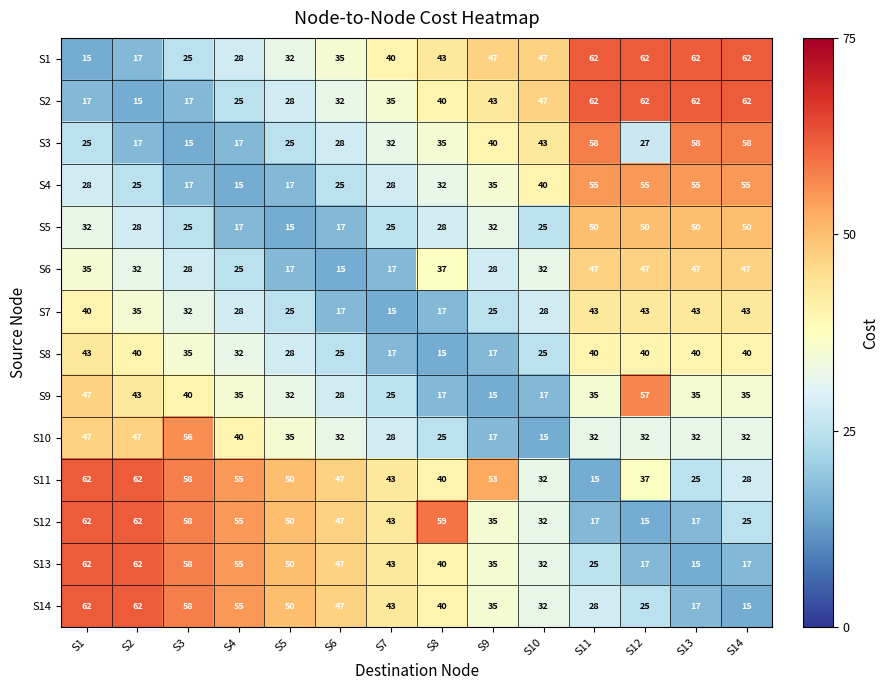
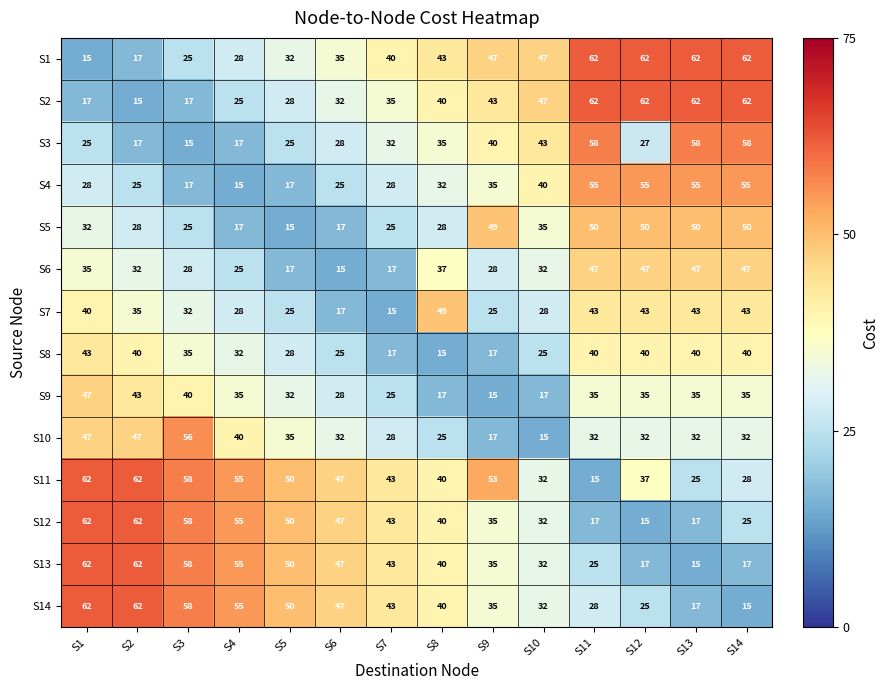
  {
    "S1": {
      "S1": 15,
      "S2": 17,
      "S3": 25,
      "S4": 28,
      "S5": 32,
      "S6": 35,
      "S7": 40,
      "S8": 43,
      "S9": 47,
      "S10": 47,
      "S11": 62,
      "S12": 62,
      "S13": 62,
      "S14": 62
    },
    "S2": {
      "S1": 17,
      "S2": 15,
      "S3": 17,
      "S4": 25,
      "S5": 28,
      "S6": 32,
      "S7": 35,
      "S8": 40,
      "S9": 43,
      "S10": 47,
      "S11": 62,
      "S12": 62,
      "S13": 62,
      "S14": 62
    },
    "S3": {
      "S1": 25,
      "S2": 17,
      "S3": 15,
      "S4": 17,
      "S5": 25,
      "S6": 28,
      "S7": 32,
      "S8": 35,
      "S9": 40,
      "S10": 43,
      "S11": 58,
      "S12": 27,
      "S13": 58,
      "S14": 58
    },
    "S4": {
      "S1": 28,
      "S2": 25,
      "S3": 17,
      "S4": 15,
      "S5": 17,
      "S6": 25,
      "S7": 28,
      "S8": 32,
      "S9": 35,
      "S10": 40,
      "S11": 55,
      "S12": 55,
      "S13": 55,
      "S14": 55
    },
    "S5": {
      "S1": 32,
      "S2": 28,
      "S3": 25,
      "S4": 17,
      "S5": 15,
      "S6": 17,
      "S7": 25,
      "S8": 28,
-     "S9": 32,
-     "S10": 25,
+     "S9": 49,
+     "S10": 35,
      "S11": 50,
      "S12": 50,
      "S13": 50,
      "S14": 50
    },
    "S6": {
      "S1": 35,
      "S2": 32,
      "S3": 28,
      "S4": 25,
      "S5": 17,
      "S6": 15,
      "S7": 17,
      "S8": 37,
      "S9": 28,
      "S10": 32,
      "S11": 47,
      "S12": 47,
      "S13": 47,
      "S14": 47
    },
    "S7": {
      "S1": 40,
      "S2": 35,
      "S3": 32,
      "S4": 28,
      "S5": 25,
      "S6": 17,
      "S7": 15,
-     "S8": 17,
+     "S8": 49,
      "S9": 25,
      "S10": 28,
      "S11": 43,
      "S12": 43,
      "S13": 43,
      "S14": 43
    },
    "S8": {
      "S1": 43,
      "S2": 40,
      "S3": 35,
      "S4": 32,
      "S5": 28,
      "S6": 25,
      "S7": 17,
      "S8": 15,
      "S9": 17,
      "S10": 25,
      "S11": 40,
      "S12": 40,
      "S13": 40,
      "S14": 40
    },
    "S9": {
      "S1": 47,
      "S2": 43,
      "S3": 40,
      "S4": 35,
      "S5": 32,
      "S6": 28,
      "S7": 25,
      "S8": 17,
      "S9": 15,
      "S10": 17,
      "S11": 35,
-     "S12": 57,
+     "S12": 35,
      "S13": 35,
      "S14": 35
    },
    "S10": {
      "S1": 47,
      "S2": 47,
      "S3": 56,
      "S4": 40,
      "S5": 35,
      "S6": 32,
      "S7": 28,
      "S8": 25,
      "S9": 17,
      "S10": 15,
      "S11": 32,
      "S12": 32,
      "S13": 32,
      "S14": 32
    },
    "S11": {
      "S1": 62,
      "S2": 62,
      "S3": 58,
      "S4": 55,
      "S5": 50,
      "S6": 47,
      "S7": 43,
      "S8": 40,
      "S9": 53,
      "S10": 32,
      "S11": 15,
      "S12": 37,
      "S13": 25,
      "S14": 28
    },
    "S12": {
      "S1": 62,
      "S2": 62,
      "S3": 58,
      "S4": 55,
      "S5": 50,
      "S6": 47,
      "S7": 43,
-     "S8": 59,
+     "S8": 40,
      "S9": 35,
      "S10": 32,
      "S11": 17,
      "S12": 15,
      "S13": 17,
      "S14": 25
    },
    "S13": {
      "S1": 62,
      "S2": 62,
      "S3": 58,
      "S4": 55,
      "S5": 50,
      "S6": 47,
      "S7": 43,
      "S8": 40,
      "S9": 35,
      "S10": 32,
      "S11": 25,
      "S12": 17,
      "S13": 15,
      "S14": 17
    },
    "S14": {
      "S1": 62,
      "S2": 62,
      "S3": 58,
      "S4": 55,
      "S5": 50,
      "S6": 47,
      "S7": 43,
      "S8": 40,
      "S9": 35,
      "S10": 32,
      "S11": 28,
      "S12": 25,
      "S13": 17,
      "S14": 15
    }
  }
